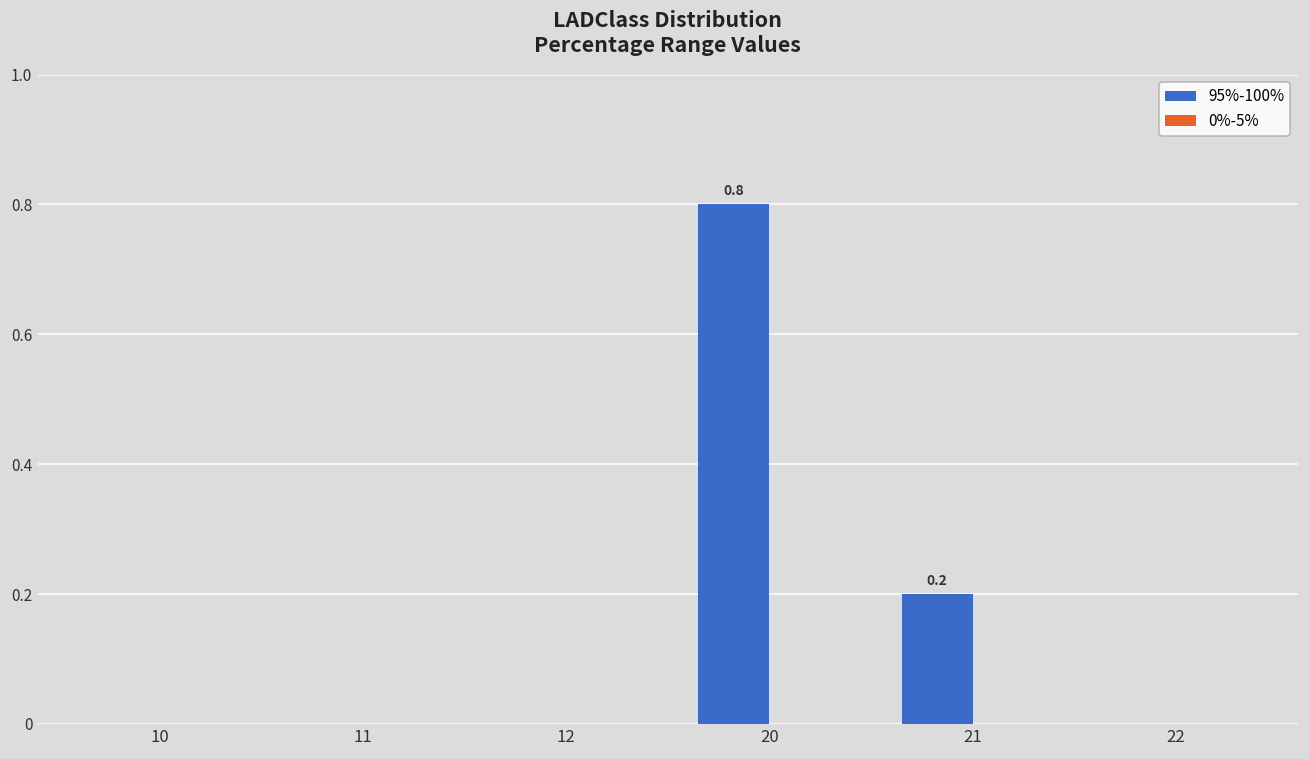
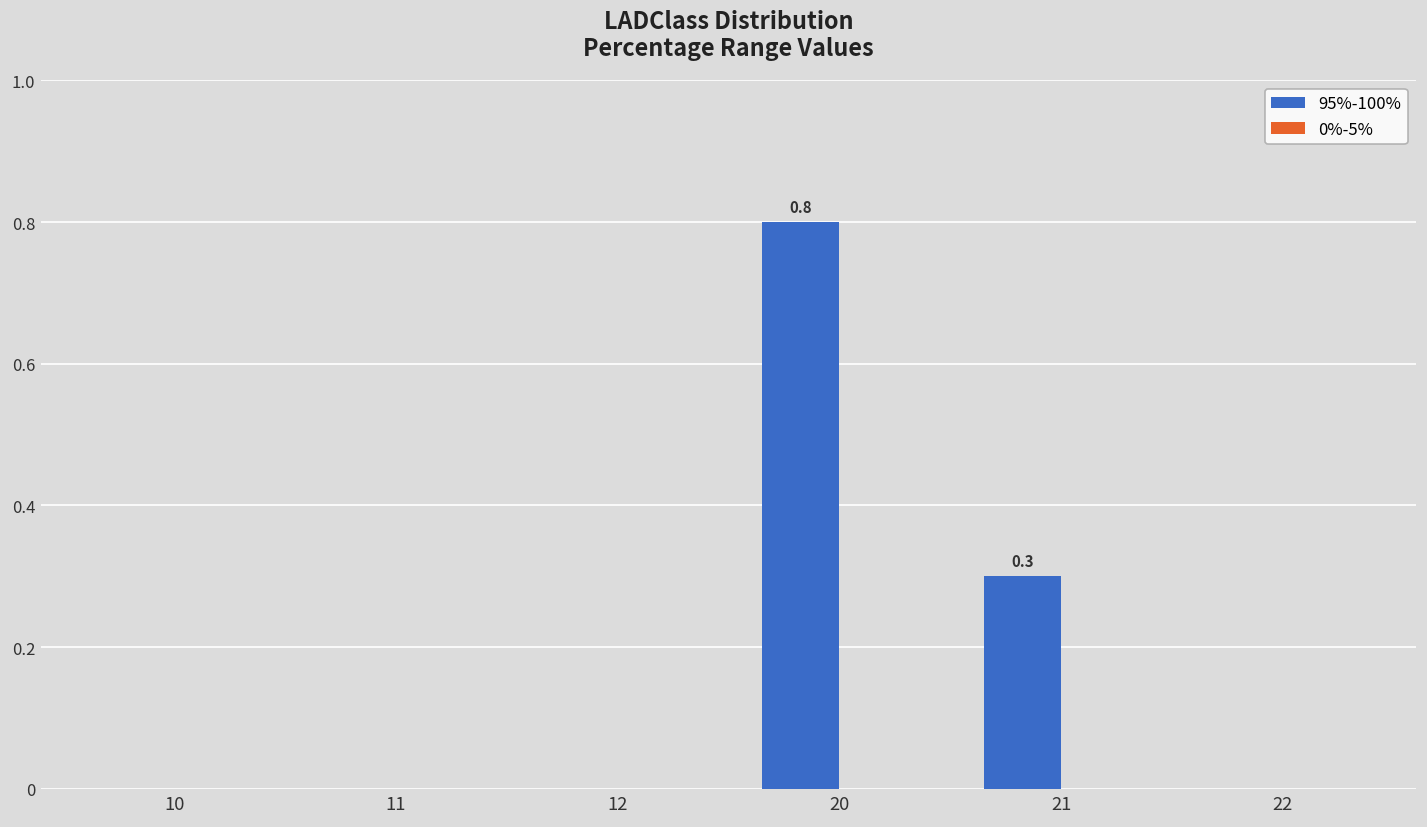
  {
    "95%-100%": {
      "20": 0.8,
-     "21": 0.2
+     "21": 0.3
    },
    "0%-5%": {
      "10": 0.00,
      "11": 0.00,
      "12": 0.00,
      "20": 0.00,
      "21": 0.00,
      "22": 0.00
    }
  }
